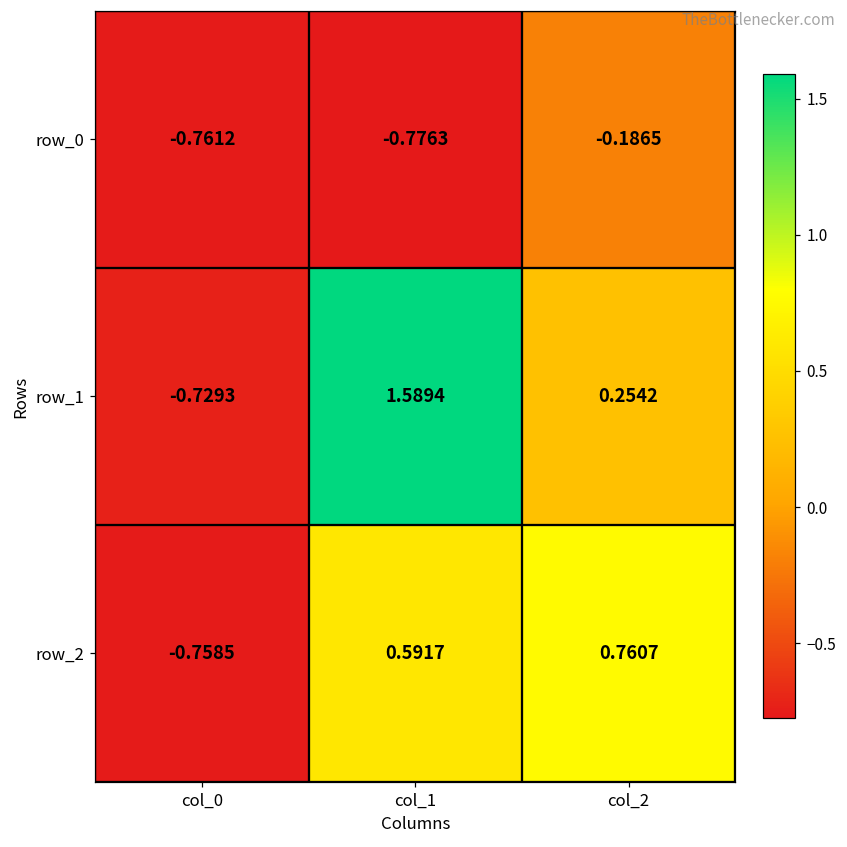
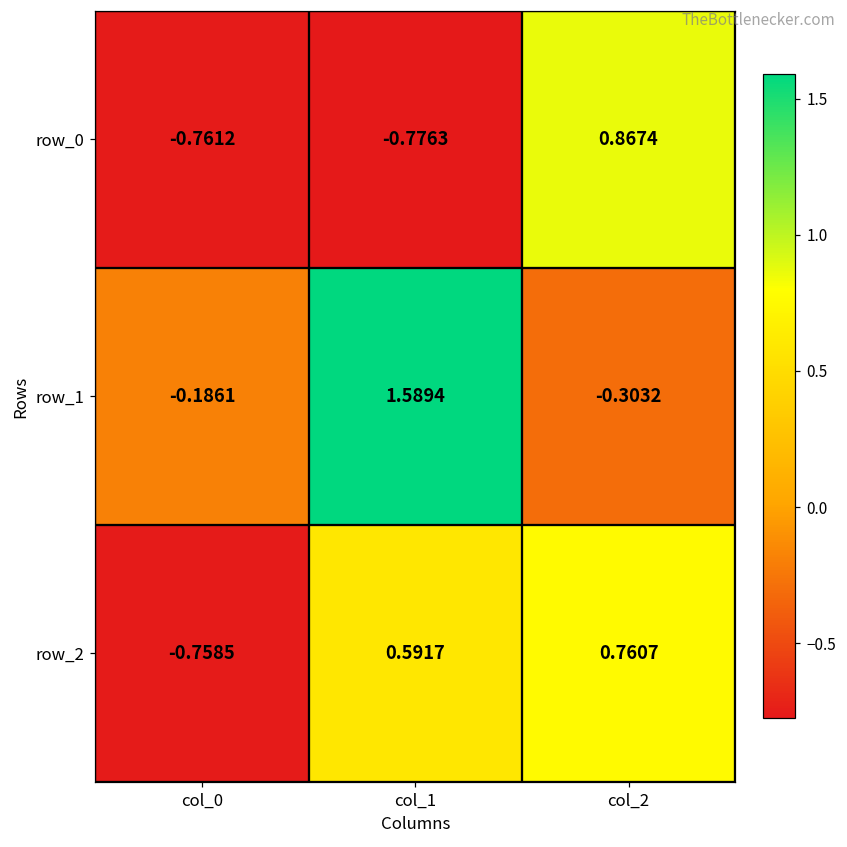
  {
    "row_0": {
      "col_0": -0.7612,
      "col_1": -0.7763,
-     "col_2": -0.1865
+     "col_2": 0.8674
    },
    "row_1": {
-     "col_0": -0.7293,
+     "col_0": -0.1861,
      "col_1": 1.5894,
-     "col_2": 0.2542
+     "col_2": -0.3032
    },
    "row_2": {
      "col_0": -0.7585,
      "col_1": 0.5917,
      "col_2": 0.7607
    }
  }
